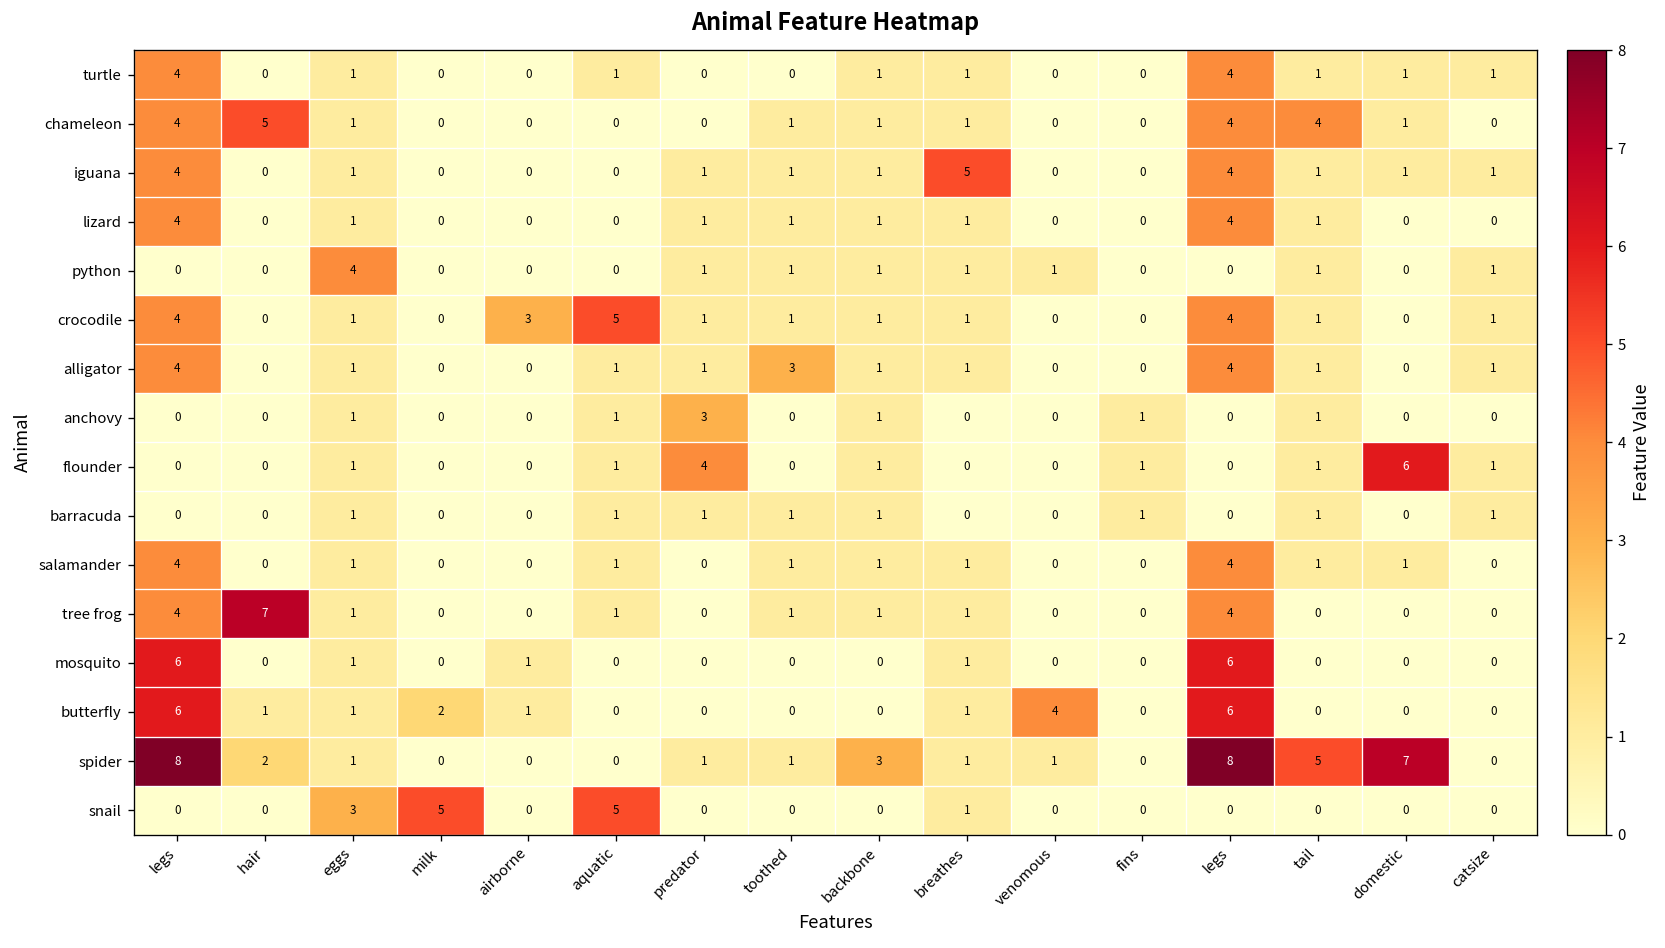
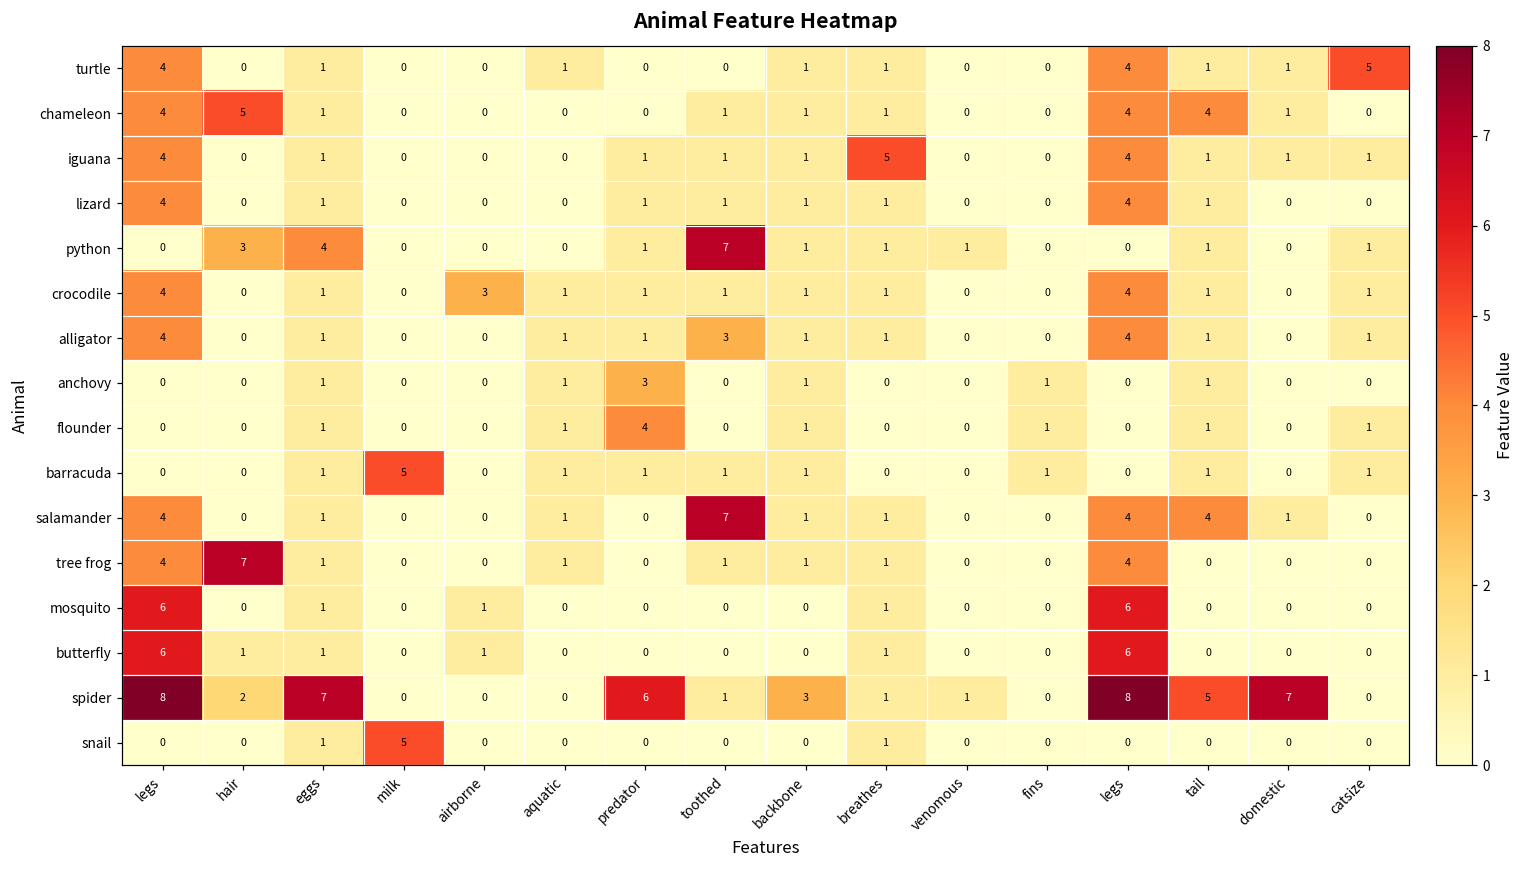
  {
    "turtle": {
      "hair": 0,
      "eggs": 1,
      "milk": 0,
      "airborne": 0,
      "aquatic": 1,
      "predator": 0,
      "toothed": 0,
      "backbone": 1,
      "breathes": 1,
      "venomous": 0,
      "fins": 0,
      "tail": 1,
      "domestic": 1,
-     "catsize": 1
+     "catsize": 5
    },
    "python": {
-     "hair": 0,
+     "hair": 3,
      "eggs": 4,
      "milk": 0,
      "airborne": 0,
      "aquatic": 0,
      "predator": 1,
-     "toothed": 1,
+     "toothed": 7,
      "backbone": 1,
      "breathes": 1,
      "venomous": 1,
      "fins": 0,
      "tail": 1,
      "domestic": 0,
      "catsize": 1
    },
    "crocodile": {
      "hair": 0,
      "eggs": 1,
      "milk": 0,
      "airborne": 3,
-     "aquatic": 5,
+     "aquatic": 1,
      "predator": 1,
      "toothed": 1,
      "backbone": 1,
      "breathes": 1,
      "venomous": 0,
      "fins": 0,
      "tail": 1,
      "domestic": 0,
      "catsize": 1
    },
    "flounder": {
      "hair": 0,
      "eggs": 1,
      "milk": 0,
      "airborne": 0,
      "aquatic": 1,
      "predator": 4,
      "toothed": 0,
      "backbone": 1,
      "breathes": 0,
      "venomous": 0,
      "fins": 1,
      "tail": 1,
-     "domestic": 6,
+     "domestic": 0,
      "catsize": 1
    },
    "barracuda": {
      "hair": 0,
      "eggs": 1,
-     "milk": 0,
+     "milk": 5,
      "airborne": 0,
      "aquatic": 1,
      "predator": 1,
      "toothed": 1,
      "backbone": 1,
      "breathes": 0,
      "venomous": 0,
      "fins": 1,
      "tail": 1,
      "domestic": 0,
      "catsize": 1
    },
    "salamander": {
      "hair": 0,
      "eggs": 1,
      "milk": 0,
      "airborne": 0,
      "aquatic": 1,
      "predator": 0,
-     "toothed": 1,
+     "toothed": 7,
      "backbone": 1,
      "breathes": 1,
      "venomous": 0,
      "fins": 0,
-     "tail": 1,
+     "tail": 4,
      "domestic": 1,
      "catsize": 0
    },
    "butterfly": {
      "hair": 1,
      "eggs": 1,
-     "milk": 2,
+     "milk": 0,
      "airborne": 1,
      "aquatic": 0,
      "predator": 0,
      "toothed": 0,
      "backbone": 0,
      "breathes": 1,
-     "venomous": 4,
+     "venomous": 0,
      "fins": 0,
      "tail": 0,
      "domestic": 0,
      "catsize": 0
    },
    "spider": {
      "hair": 2,
-     "eggs": 1,
+     "eggs": 7,
      "milk": 0,
      "airborne": 0,
      "aquatic": 0,
-     "predator": 1,
+     "predator": 6,
      "toothed": 1,
      "backbone": 3,
      "breathes": 1,
      "venomous": 1,
      "fins": 0,
      "tail": 5,
      "domestic": 7,
      "catsize": 0
    },
    "snail": {
      "hair": 0,
-     "eggs": 3,
+     "eggs": 1,
      "milk": 5,
      "airborne": 0,
-     "aquatic": 5,
+     "aquatic": 0,
      "predator": 0,
      "toothed": 0,
      "backbone": 0,
      "breathes": 1,
      "venomous": 0,
      "fins": 0,
      "tail": 0,
      "domestic": 0,
      "catsize": 0
    }
  }
